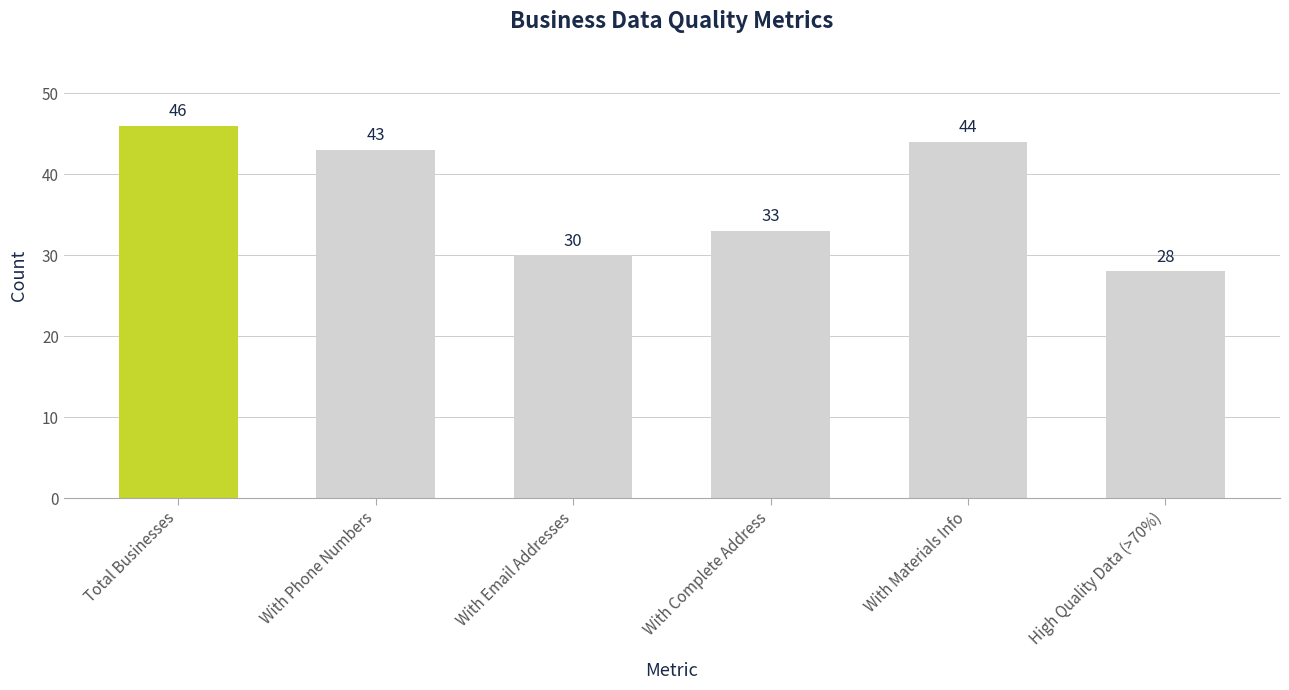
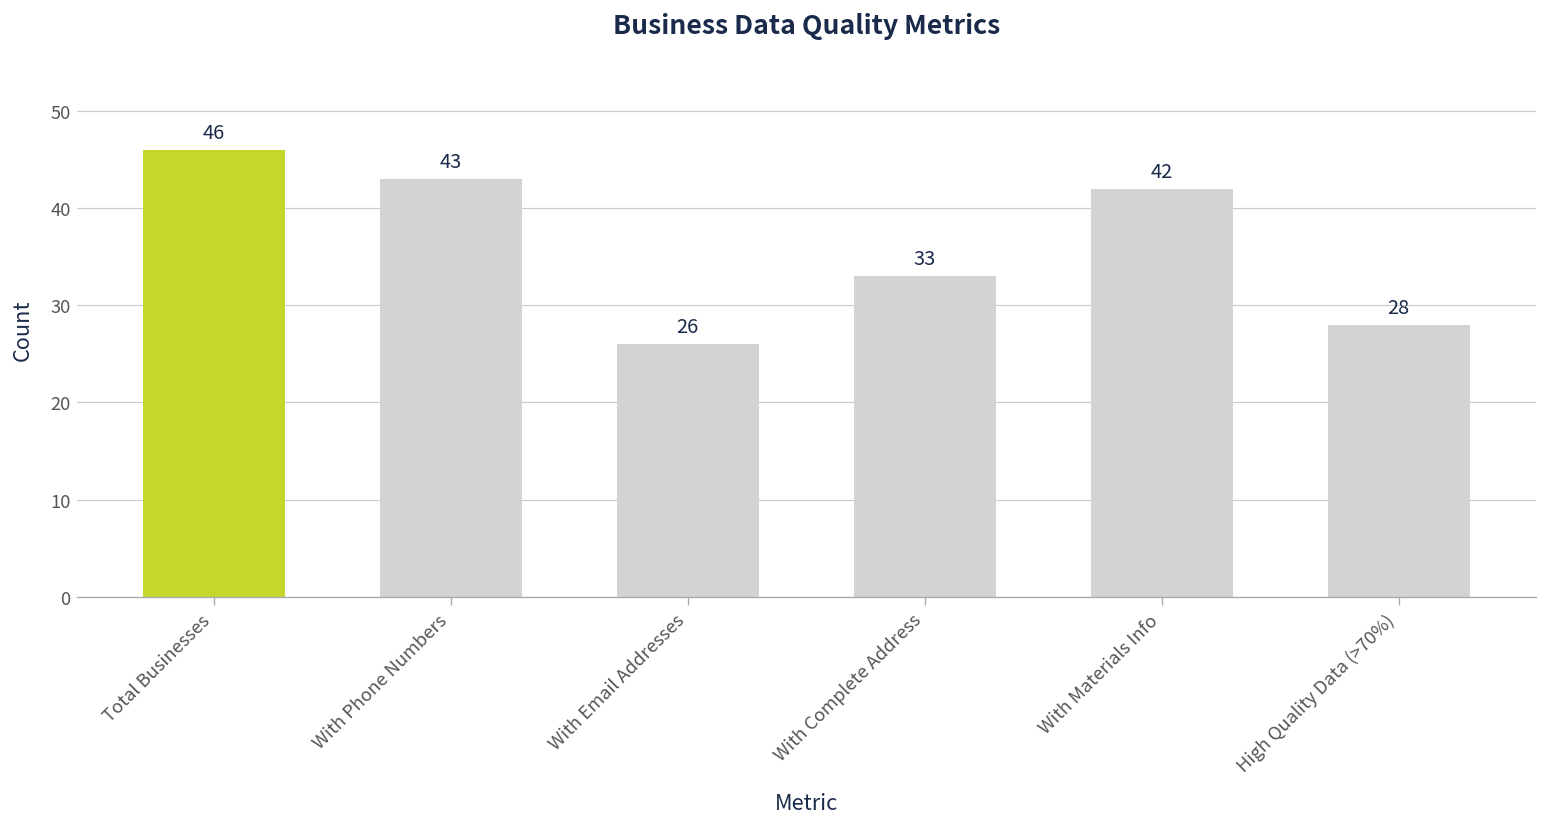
  {
    "Total Businesses": 46,
    "With Phone Numbers": 43,
-   "With Email Addresses": 30,
+   "With Email Addresses": 26,
    "With Complete Address": 33,
-   "With Materials Info": 44,
+   "With Materials Info": 42,
    "High Quality Data (>70%)": 28
  }
